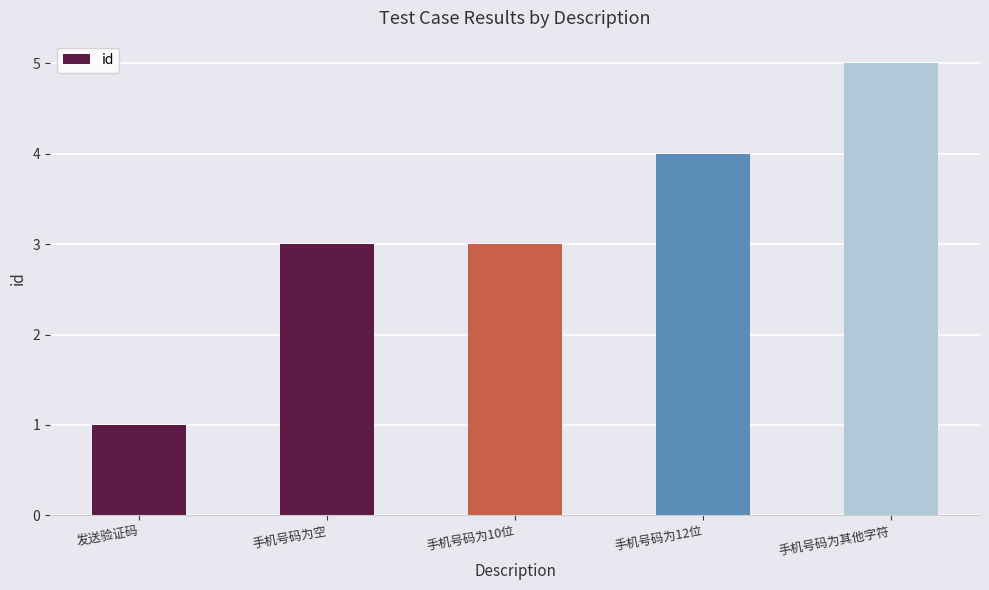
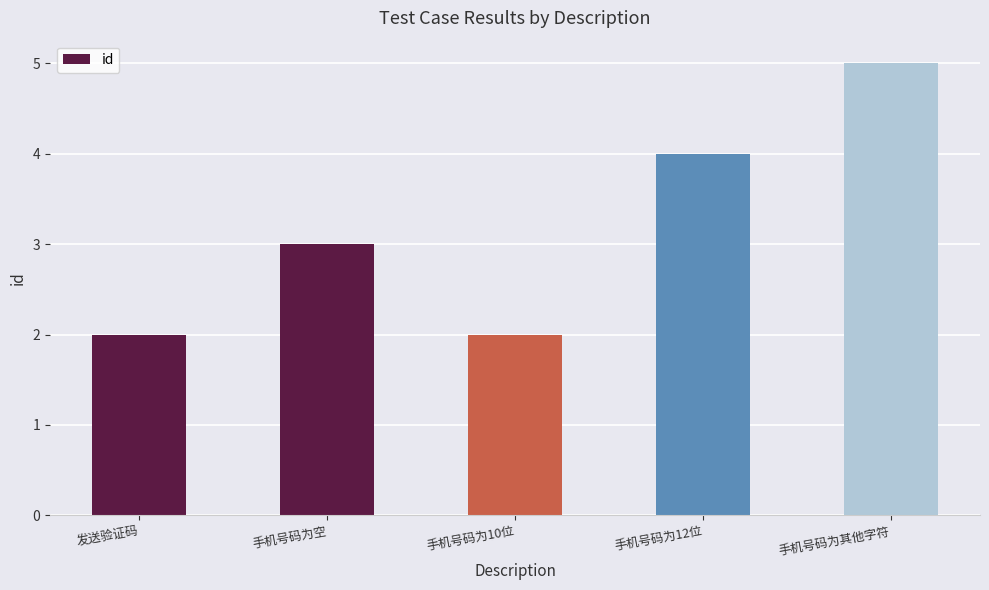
  {
-   "发送验证码": 1,
+   "发送验证码": 2,
    "手机号码为空": 3,
-   "手机号码为10位": 3,
+   "手机号码为10位": 2,
    "手机号码为12位": 4,
    "手机号码为其他字符": 5
  }
